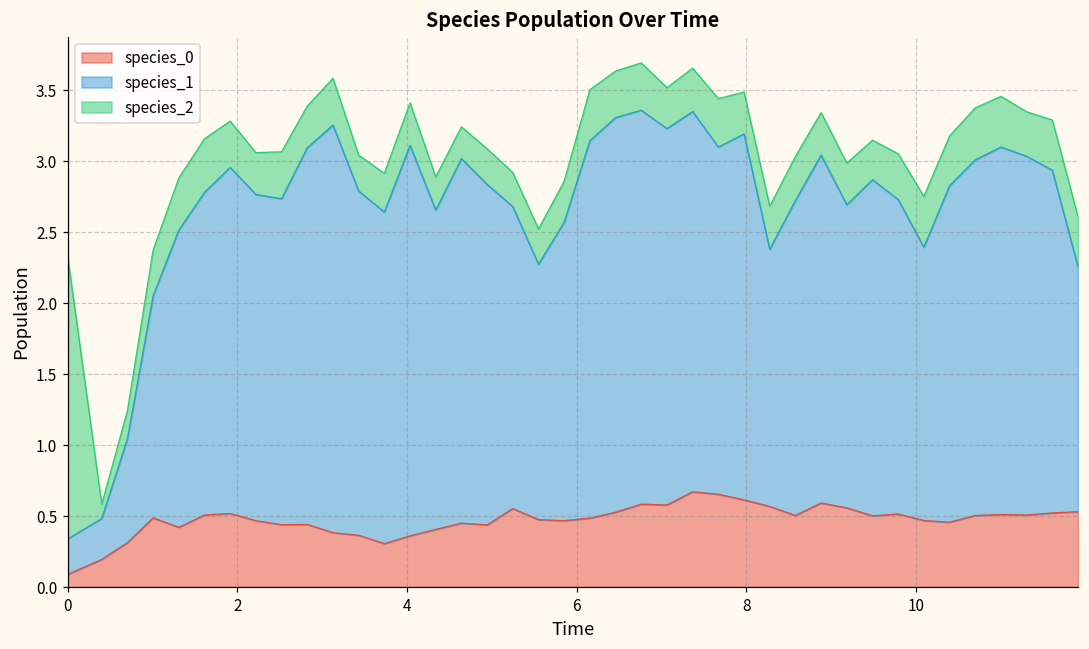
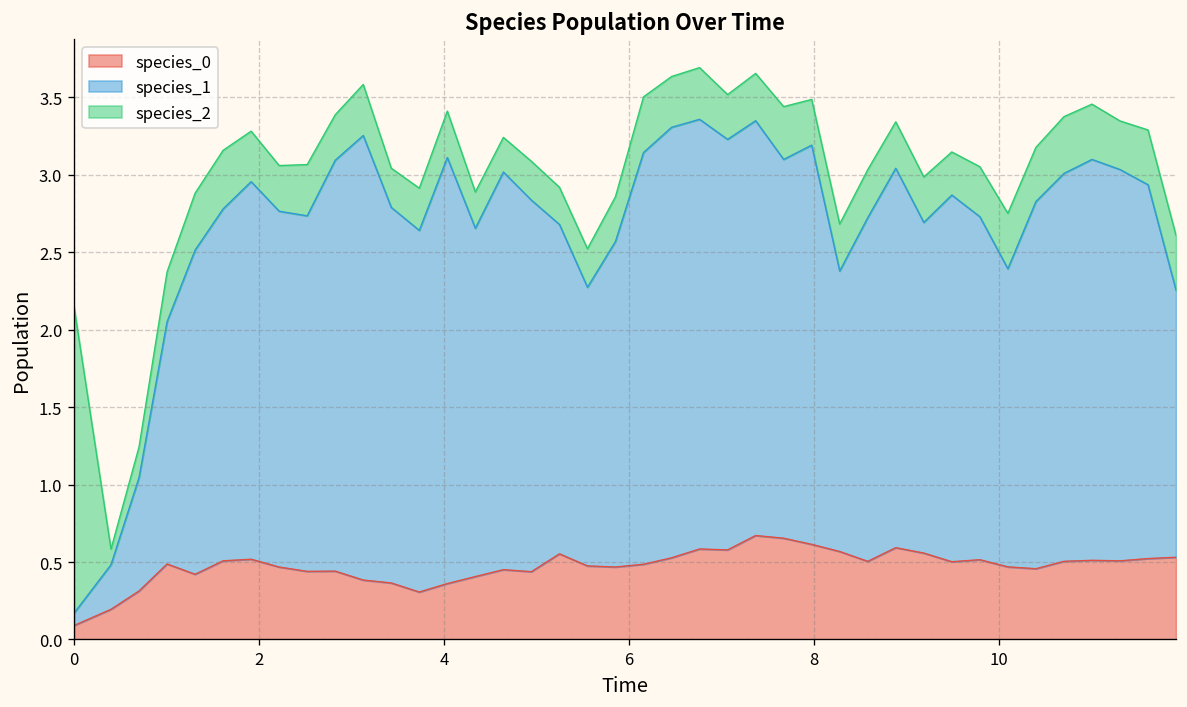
  {
    "species_0": {
      "0": 0.09
    },
    "species_1": {
-     "0": 0.25
+     "0": 0.08
    },
    "species_2": {
      "0": 1.98
    }
  }
